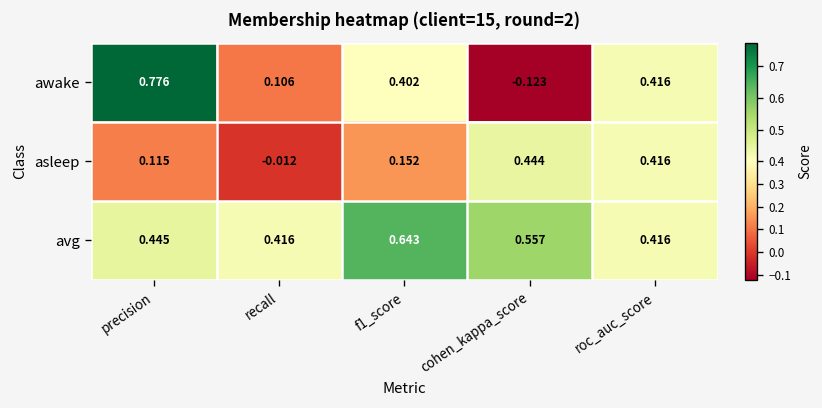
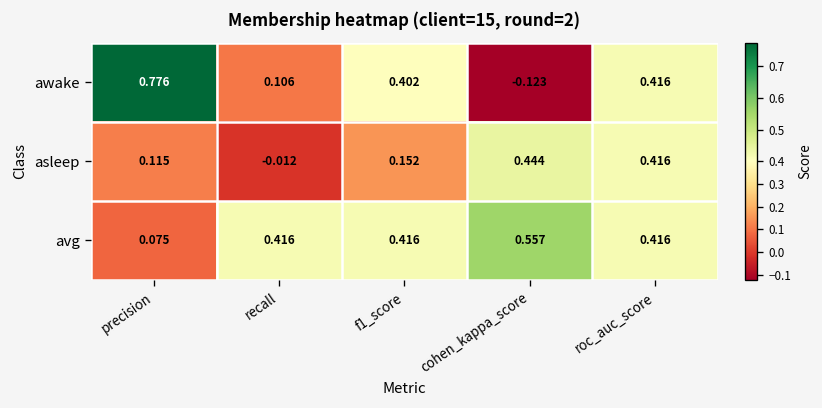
  {
    "awake": {
      "precision": 0.776,
      "recall": 0.106,
      "f1_score": 0.402,
      "cohen_kappa_score": -0.123,
      "roc_auc_score": 0.416
    },
    "asleep": {
      "precision": 0.115,
      "recall": -0.012,
      "f1_score": 0.152,
      "cohen_kappa_score": 0.444,
      "roc_auc_score": 0.416
    },
    "avg": {
-     "precision": 0.445,
+     "precision": 0.075,
      "recall": 0.416,
-     "f1_score": 0.643,
+     "f1_score": 0.416,
      "cohen_kappa_score": 0.557,
      "roc_auc_score": 0.416
    }
  }
